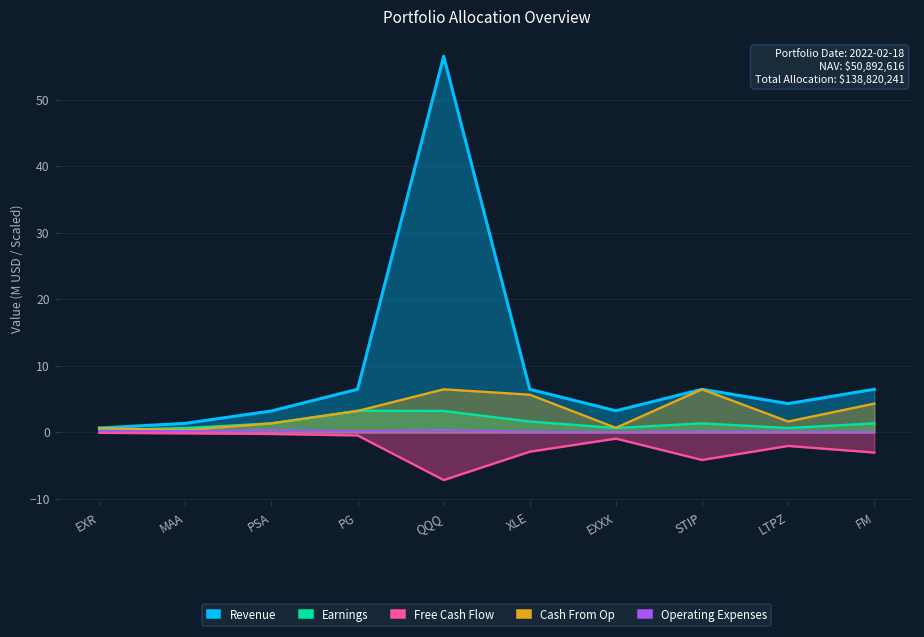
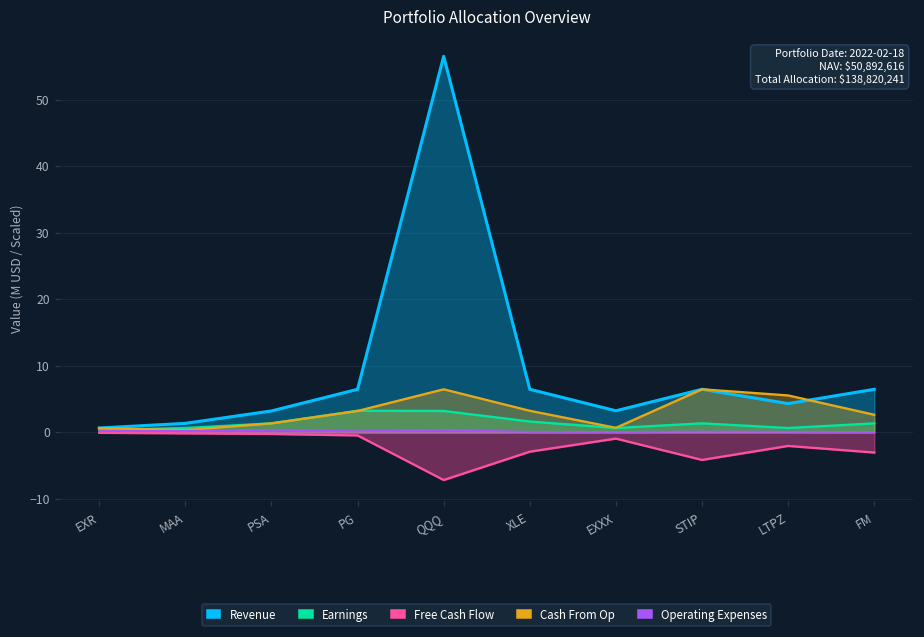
  {
    "Cash From Op": {
      "QQQ": 6,
-     "XLE": 6,
-     "LTPZ": 2,
-     "FM": 4
+     "XLE": 3,
+     "LTPZ": 6,
+     "FM": 3
    }
  }
